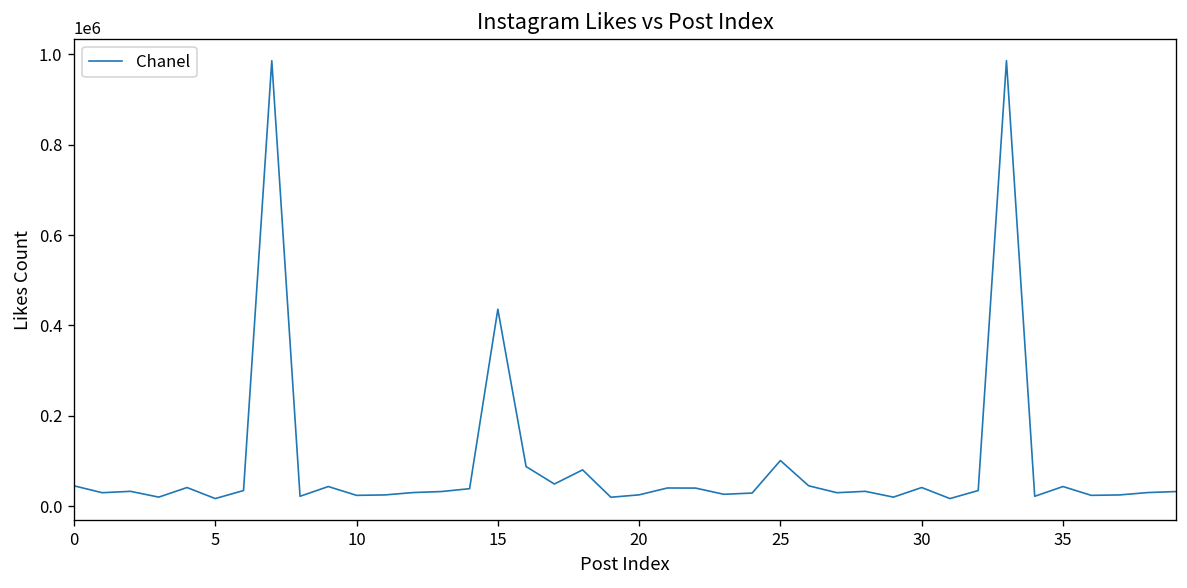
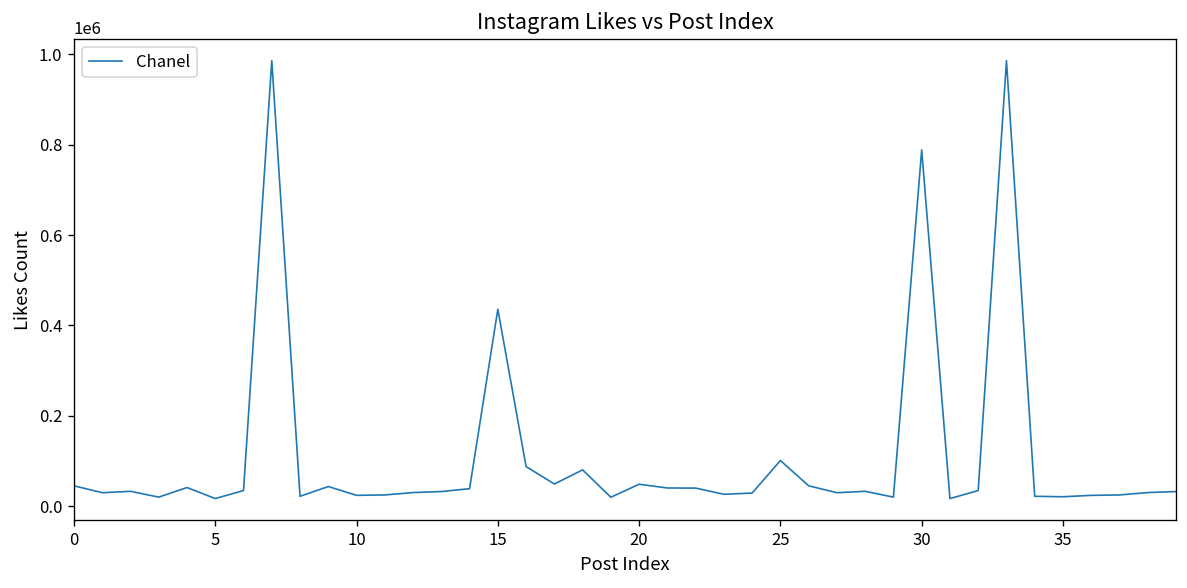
  {
    "0": 40000,
    "5": 20000,
    "10": 20000,
    "15": 440000,
-   "20": 20000,
+   "20": 50000,
    "25": 100000,
-   "30": 40000,
-   "35": 40000
+   "30": 790000,
+   "35": 20000
  }
